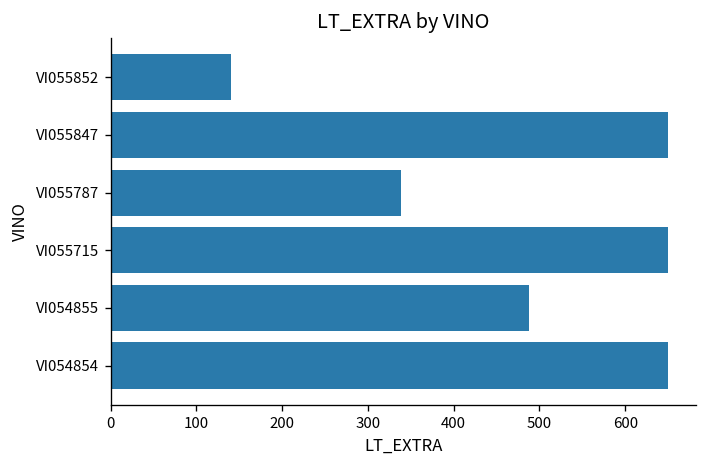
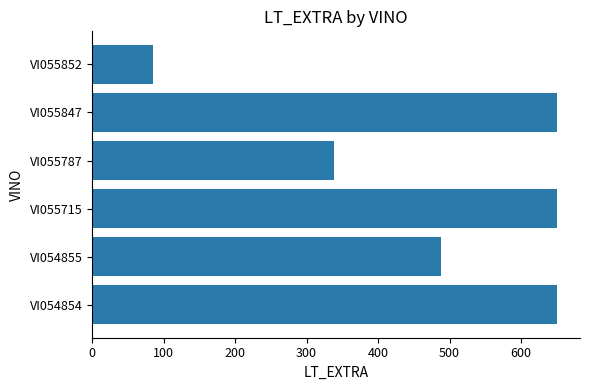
  {
-   "VI055852": 140,
+   "VI055852": 90,
    "VI055847": 650,
    "VI055787": 340,
    "VI055715": 650,
    "VI054855": 490,
    "VI054854": 650
  }
